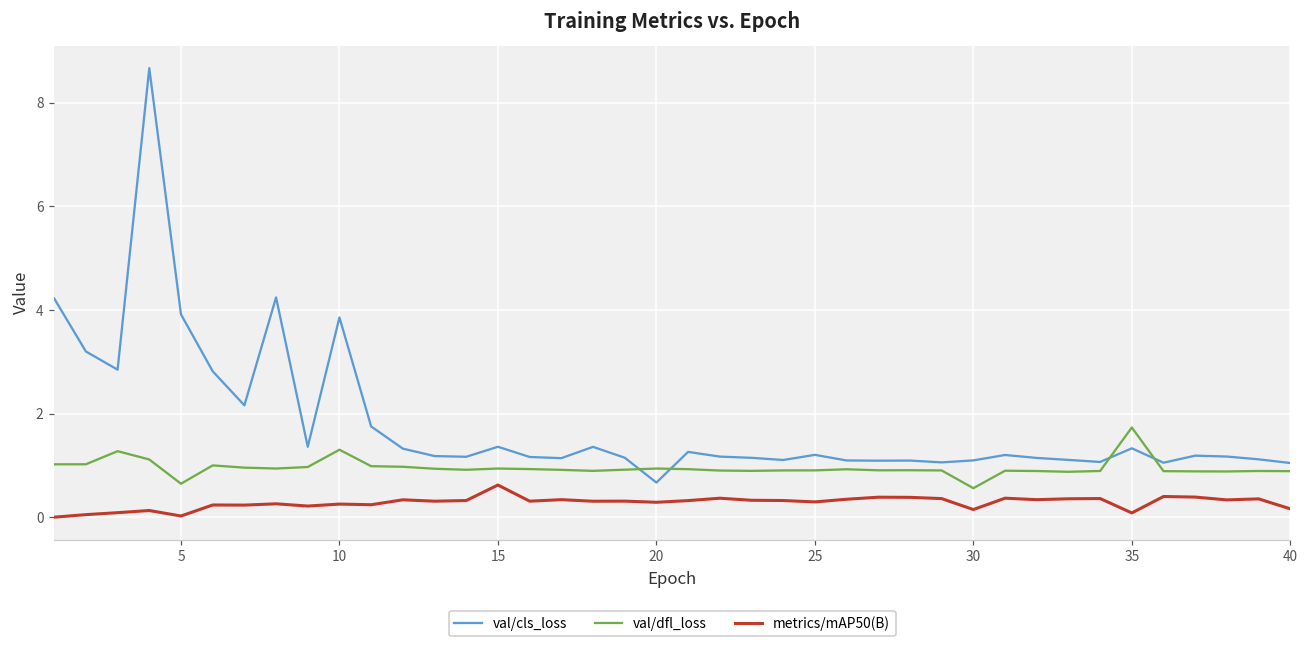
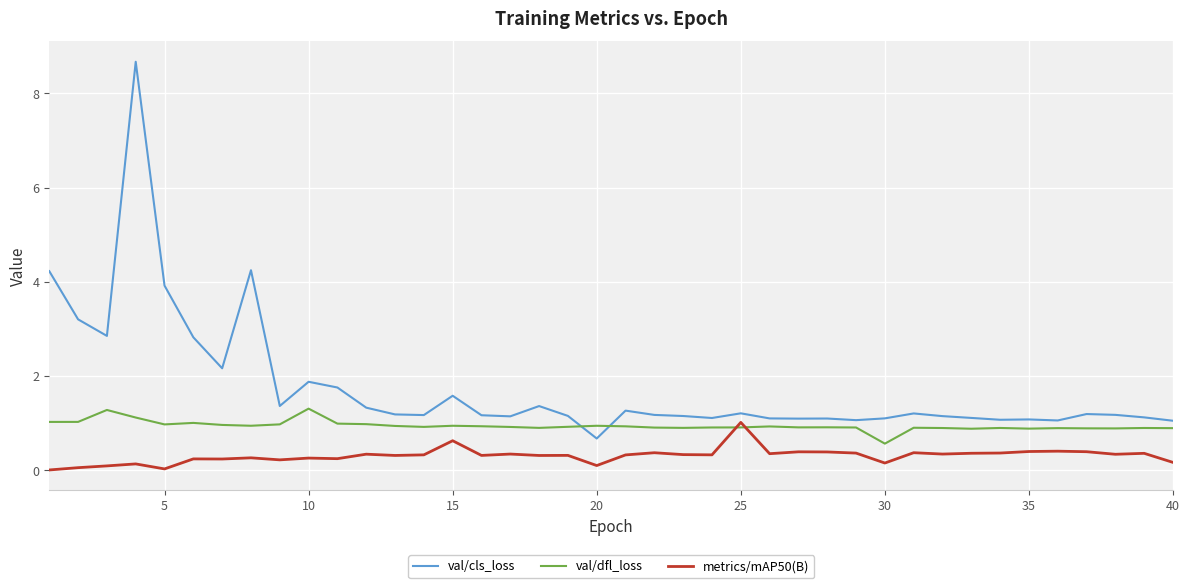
  {
    "val/cls_loss": {
      "5": 3.9,
-     "10": 3.9,
-     "15": 1.4,
+     "10": 1.9,
+     "15": 1.6,
      "20": 0.7,
      "25": 1.2,
      "30": 1.1,
-     "35": 1.3,
+     "35": 1.1,
      "40": 1.1
    },
    "val/dfl_loss": {
-     "5": 0.7,
+     "5": 1.0,
      "10": 1.3,
      "15": 0.9,
      "20": 0.9,
      "25": 0.9,
      "30": 0.6,
-     "35": 1.7,
+     "35": 0.9,
      "40": 0.9
    },
    "metrics/mAP50(B)": {
      "5": 0.0,
      "10": 0.3,
      "15": 0.6,
-     "20": 0.3,
-     "25": 0.3,
+     "20": 0.1,
+     "25": 1.0,
      "30": 0.2,
-     "35": 0.1,
+     "35": 0.4,
      "40": 0.2
    }
  }
